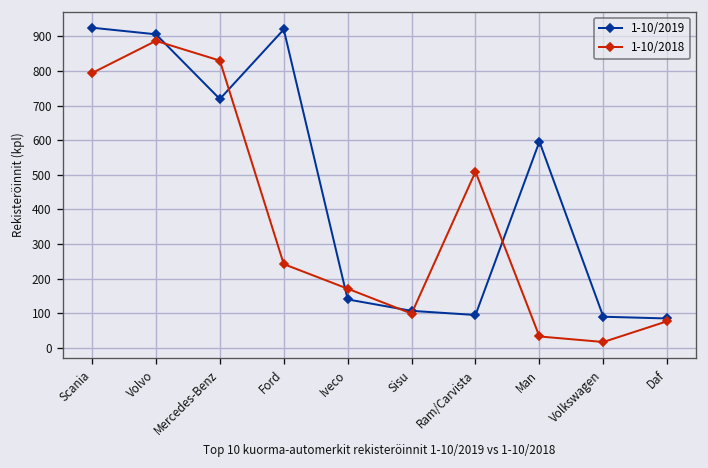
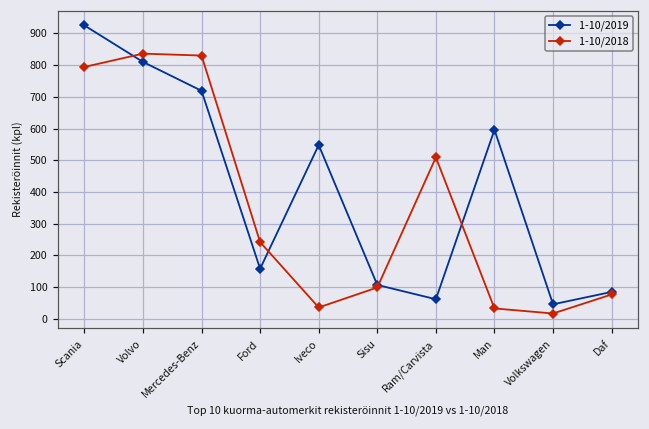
  {
    "1-10/2019": {
      "Scania": 930,
-     "Volvo": 910,
+     "Volvo": 810,
      "Mercedes-Benz": 720,
-     "Ford": 920,
-     "Iveco": 140,
-     "Ram/Carvista": 100,
+     "Ford": 160,
+     "Iveco": 550,
+     "Ram/Carvista": 60,
      "Man": 600,
-     "Volkswagen": 90
+     "Volkswagen": 50
    },
    "1-10/2018": {
      "Scania": 790,
-     "Volvo": 890,
+     "Volvo": 840,
      "Mercedes-Benz": 830,
      "Ford": 240,
-     "Iveco": 170,
+     "Iveco": 40,
      "Ram/Carvista": 510,
      "Man": 30,
      "Volkswagen": 20
    }
  }
